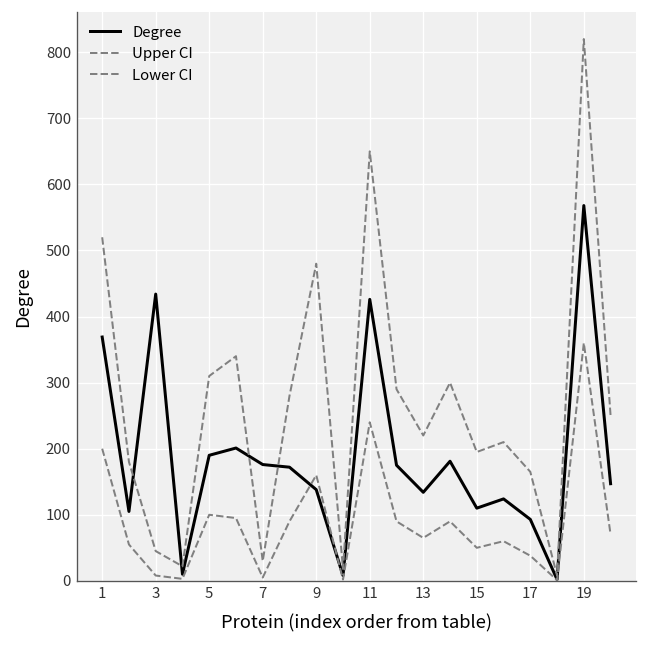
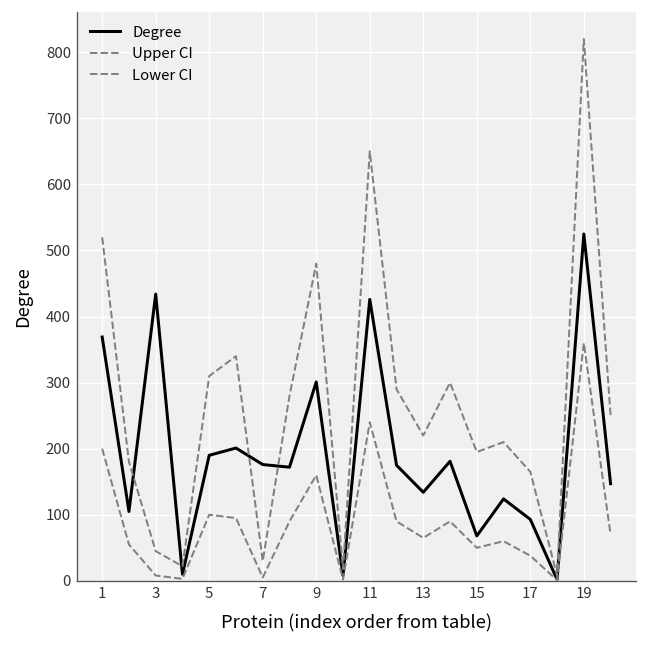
  {
    "Degree": {
      "1": 370,
      "3": 430,
      "5": 190,
      "7": 180,
-     "9": 140,
+     "9": 300,
      "11": 430,
      "13": 130,
-     "15": 110,
+     "15": 70,
      "17": 90,
-     "19": 570
+     "19": 530
    }
  }
